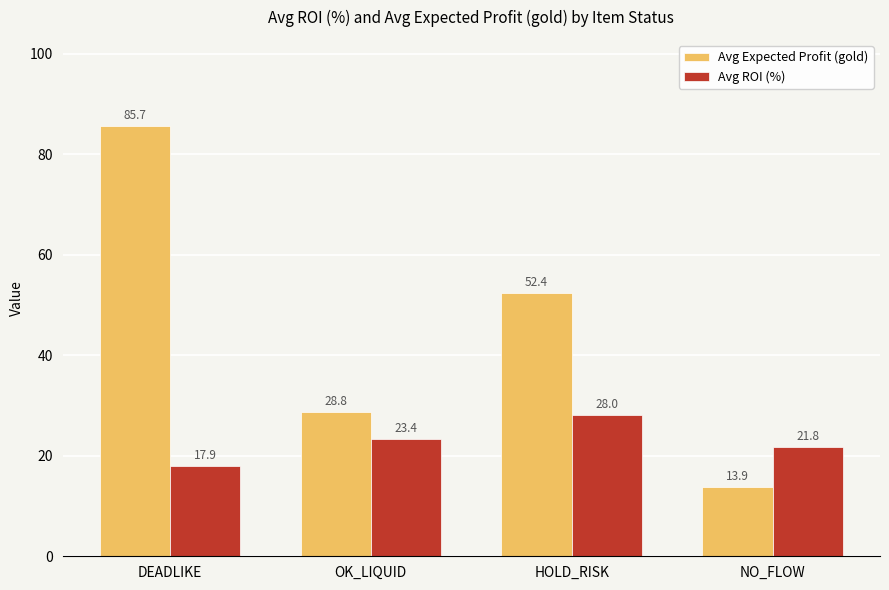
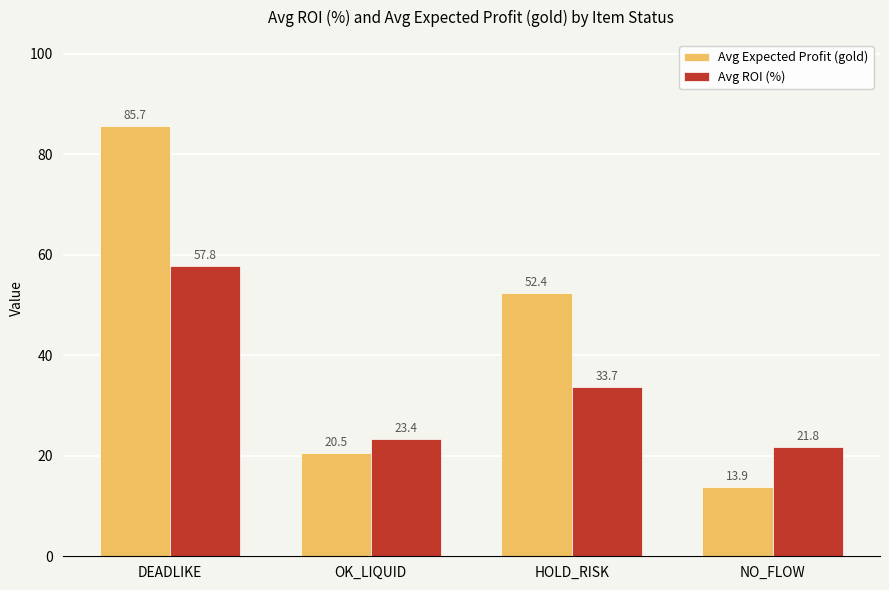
  {
    "Avg Expected Profit (gold)": {
      "DEADLIKE": 85.7,
-     "OK_LIQUID": 28.8,
+     "OK_LIQUID": 20.5,
      "HOLD_RISK": 52.4,
      "NO_FLOW": 13.9
    },
    "Avg ROI (%)": {
-     "DEADLIKE": 17.9,
+     "DEADLIKE": 57.8,
      "OK_LIQUID": 23.4,
-     "HOLD_RISK": 28.0,
+     "HOLD_RISK": 33.7,
      "NO_FLOW": 21.8
    }
  }
